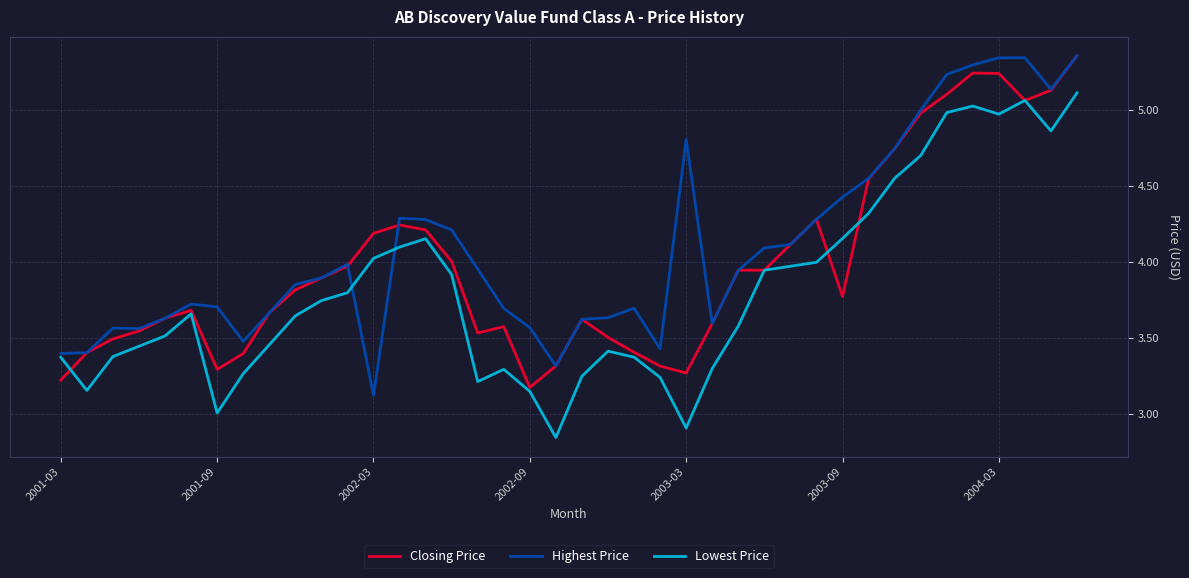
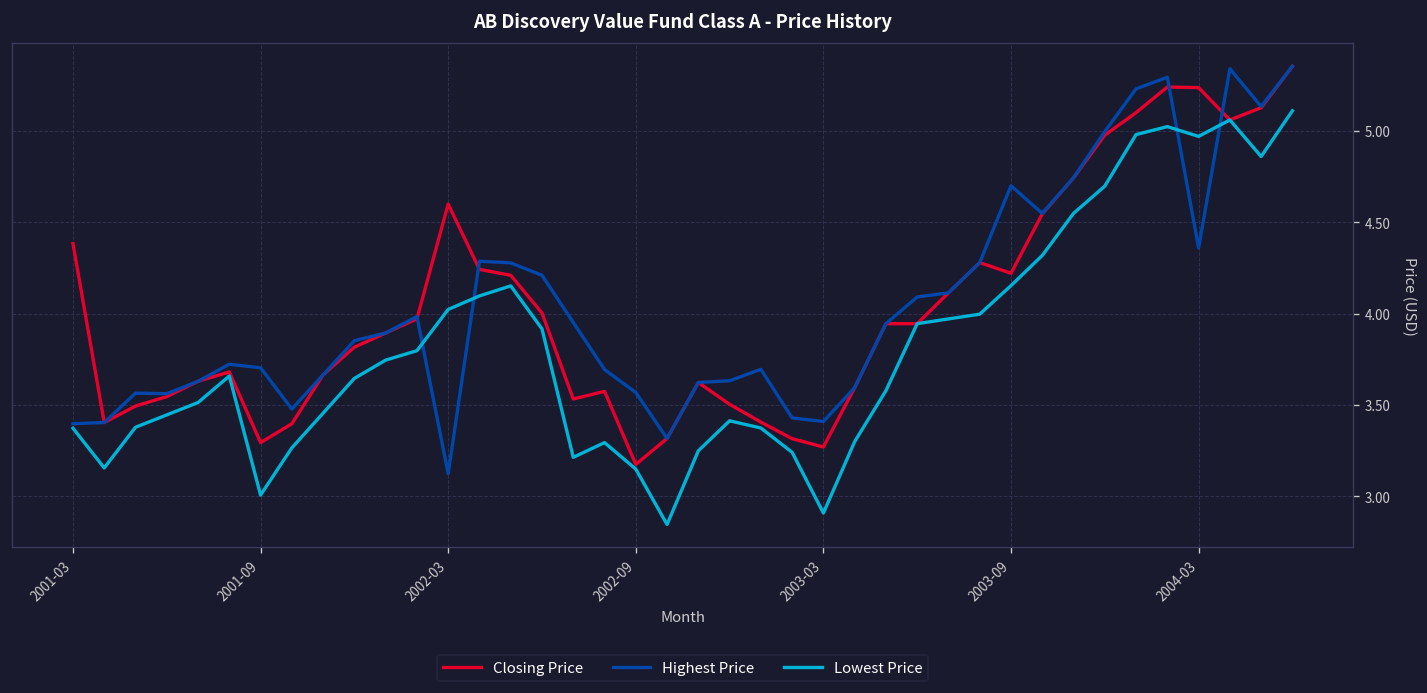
  {
    "Closing Price": {
-     "2001-03": 3.22,
+     "2001-03": 4.38,
      "2001-09": 3.29,
-     "2002-03": 4.19,
+     "2002-03": 4.60,
      "2002-09": 3.18,
      "2003-03": 3.27,
-     "2003-09": 3.77,
+     "2003-09": 4.22,
      "2004-03": 5.24
    },
    "Highest Price": {
      "2001-03": 3.40,
      "2001-09": 3.70,
      "2002-03": 3.12,
      "2002-09": 3.57,
-     "2003-03": 4.80,
-     "2003-09": 4.43,
-     "2004-03": 5.34
+     "2003-03": 3.41,
+     "2003-09": 4.70,
+     "2004-03": 4.36
    },
    "Lowest Price": {
      "2001-03": 3.37,
      "2001-09": 3.01,
      "2002-03": 4.02,
      "2002-09": 3.15,
      "2003-03": 2.91,
      "2003-09": 4.15,
      "2004-03": 4.97
    }
  }
